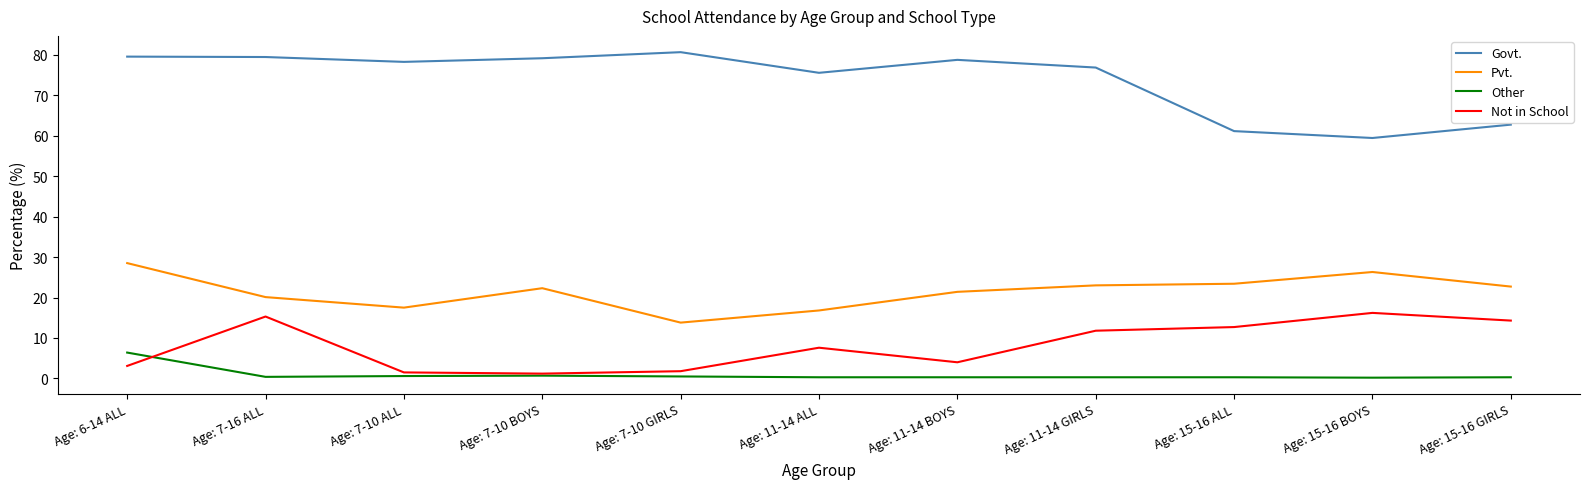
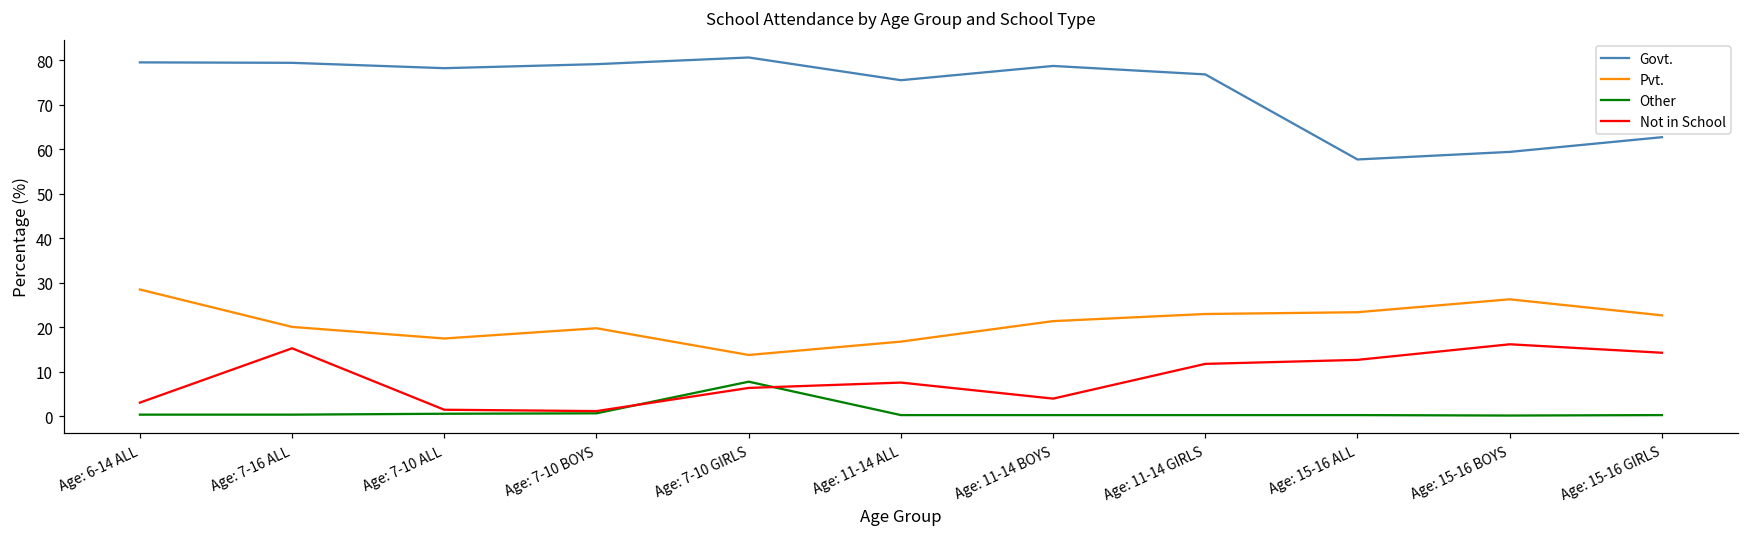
  {
    "Govt.": {
      "Age: 6-14 ALL": 80,
      "Age: 7-16 ALL": 79,
      "Age: 7-10 ALL": 78,
      "Age: 7-10 BOYS": 79,
      "Age: 7-10 GIRLS": 81,
      "Age: 11-14 ALL": 76,
      "Age: 11-14 BOYS": 79,
      "Age: 11-14 GIRLS": 77,
-     "Age: 15-16 ALL": 61,
+     "Age: 15-16 ALL": 58,
      "Age: 15-16 BOYS": 59,
      "Age: 15-16 GIRLS": 63
    },
    "Pvt.": {
      "Age: 6-14 ALL": 29,
      "Age: 7-16 ALL": 20,
      "Age: 7-10 ALL": 18,
-     "Age: 7-10 BOYS": 22,
+     "Age: 7-10 BOYS": 20,
      "Age: 7-10 GIRLS": 14,
      "Age: 11-14 ALL": 17,
      "Age: 11-14 BOYS": 21,
      "Age: 11-14 GIRLS": 23,
      "Age: 15-16 ALL": 23,
      "Age: 15-16 BOYS": 26,
      "Age: 15-16 GIRLS": 23
    },
    "Other": {
-     "Age: 6-14 ALL": 6,
+     "Age: 6-14 ALL": 0,
      "Age: 7-16 ALL": 0,
      "Age: 7-10 ALL": 1,
-     "Age: 7-10 GIRLS": 1,
+     "Age: 7-10 GIRLS": 8,
      "Age: 11-14 ALL": 0,
      "Age: 11-14 BOYS": 0,
      "Age: 11-14 GIRLS": 0,
      "Age: 15-16 ALL": 0,
      "Age: 15-16 BOYS": 0,
      "Age: 15-16 GIRLS": 0
    },
    "Not in School": {
      "Age: 6-14 ALL": 3,
      "Age: 7-16 ALL": 15,
      "Age: 7-10 ALL": 2,
-     "Age: 7-10 GIRLS": 2,
+     "Age: 7-10 GIRLS": 6,
      "Age: 11-14 ALL": 8,
      "Age: 11-14 BOYS": 4,
      "Age: 11-14 GIRLS": 12,
      "Age: 15-16 ALL": 13,
      "Age: 15-16 BOYS": 16,
      "Age: 15-16 GIRLS": 14
    }
  }
